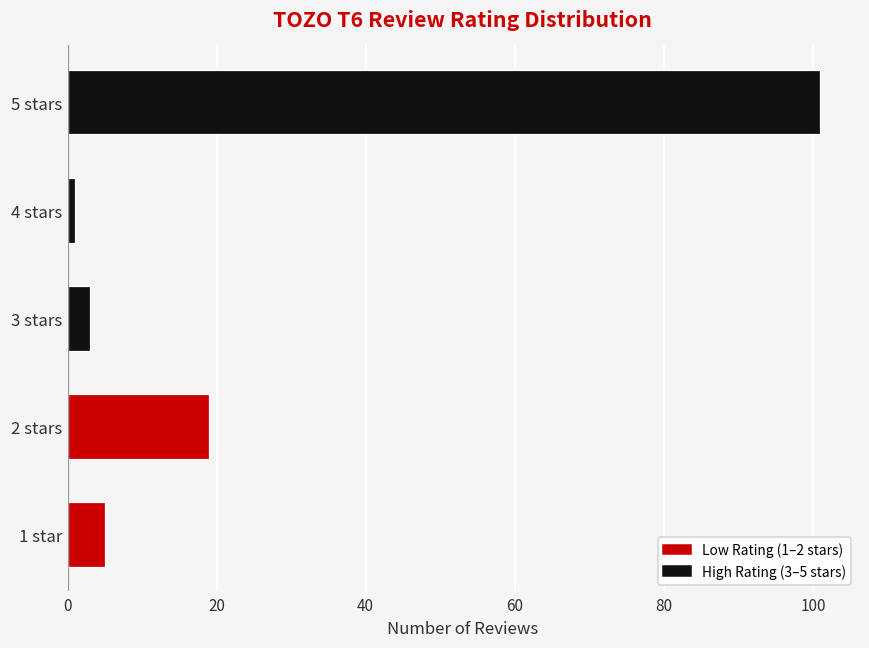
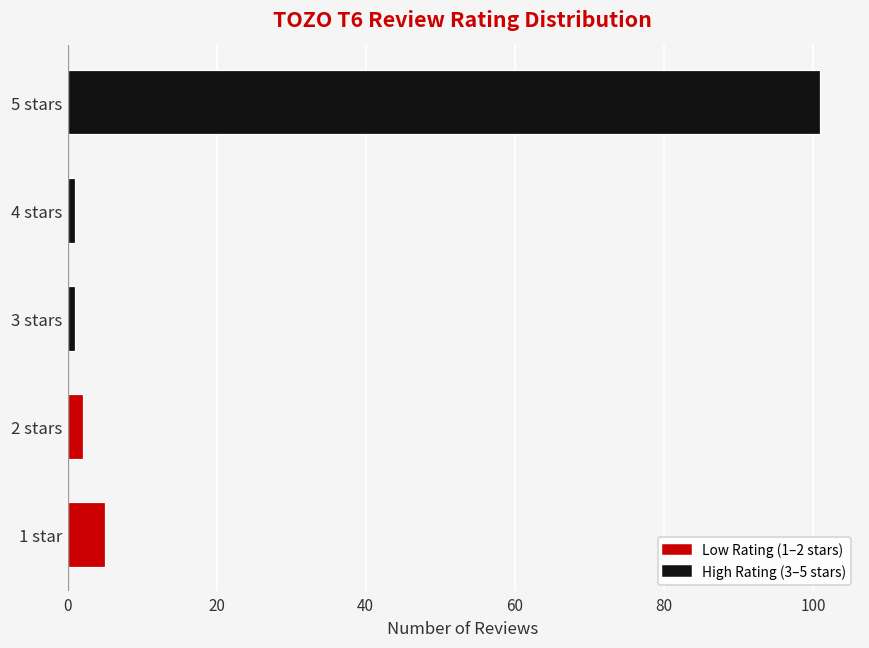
  {
    "5 stars": 101,
    "4 stars": 1,
-   "3 stars": 3,
-   "2 stars": 19,
+   "3 stars": 1,
+   "2 stars": 2,
    "1 star": 5
  }
